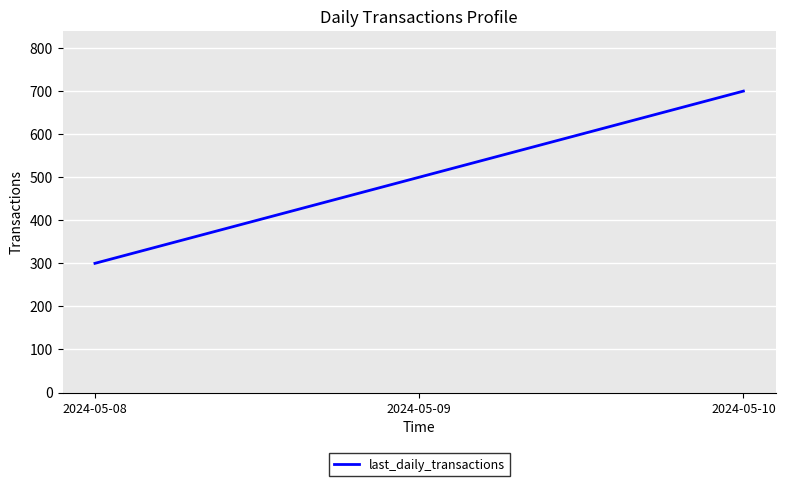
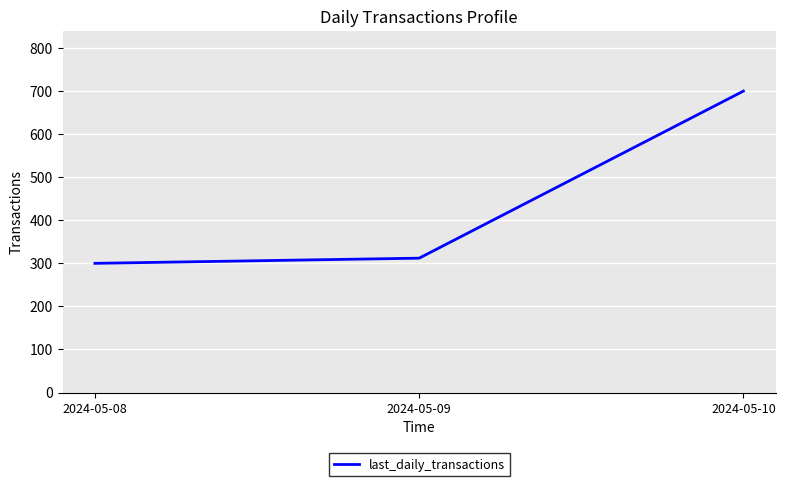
  {
    "2024-05-08": 300,
-   "2024-05-09": 500,
+   "2024-05-09": 310,
    "2024-05-10": 700
  }
